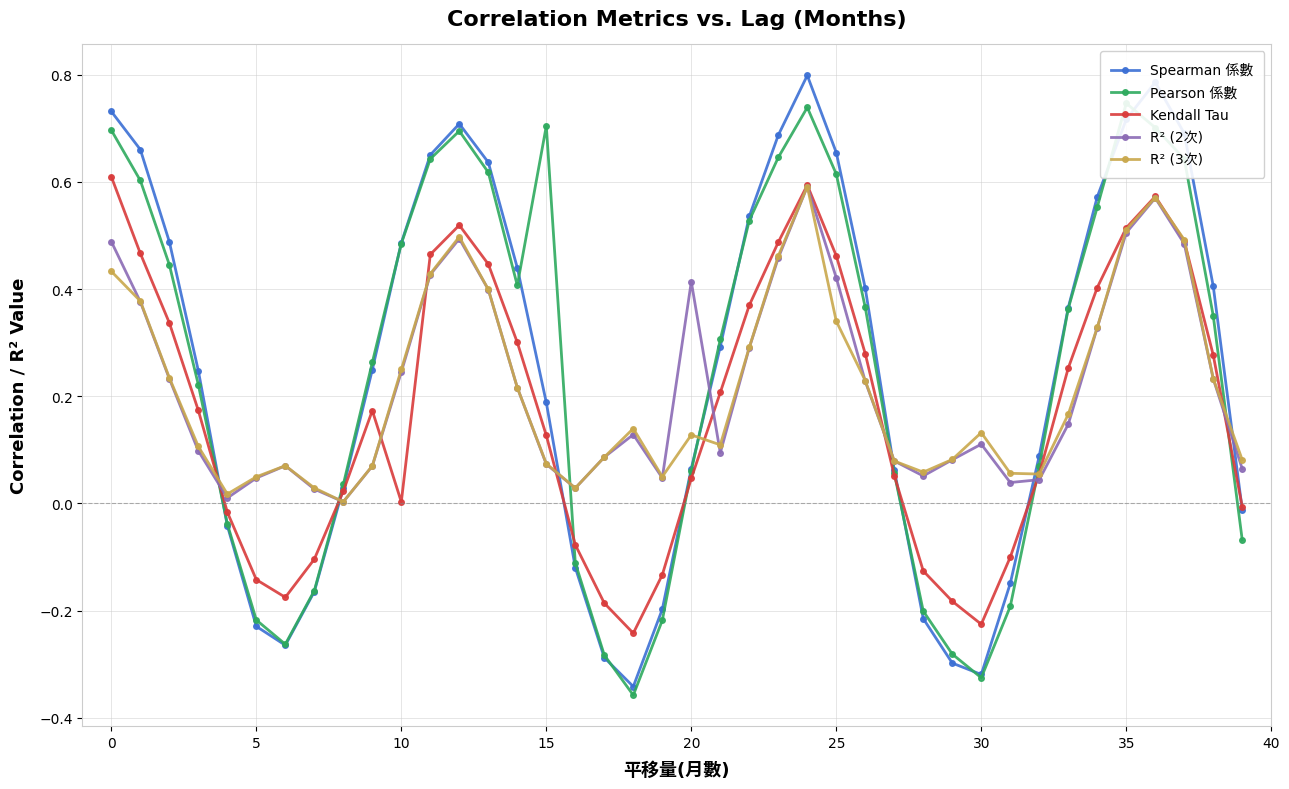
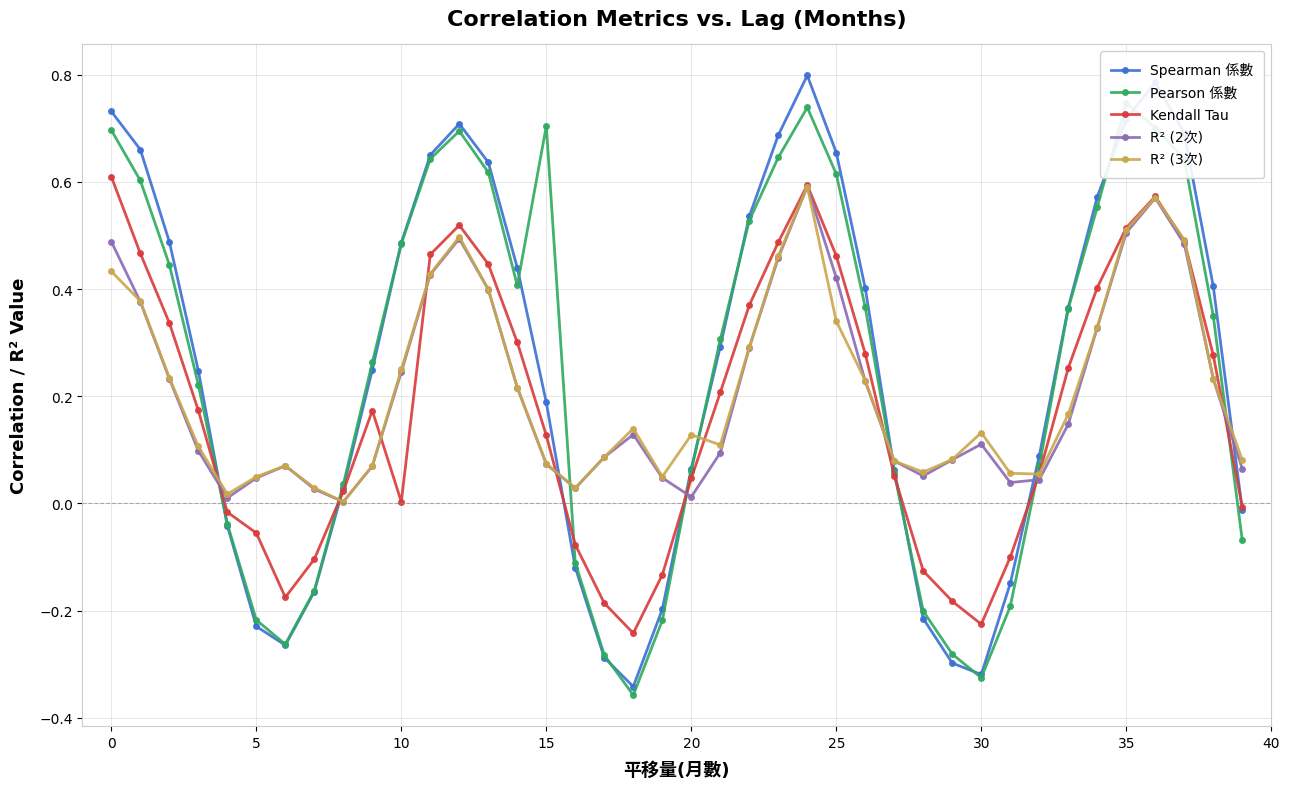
  {
    "Spearman 係數": {
      "0": 0.73,
      "5": -0.23,
      "15": 0.19,
      "25": 0.65,
      "30": -0.32
    },
    "Pearson 係數": {
      "0": 0.70,
      "5": -0.22,
      "15": 0.70,
      "25": 0.61,
      "30": -0.33
    },
    "Kendall Tau": {
      "0": 0.61,
-     "5": -0.14,
+     "5": -0.06,
      "10": 0.00,
      "15": 0.13,
      "20": 0.05,
      "25": 0.46,
      "30": -0.23
    },
    "R² (2次)": {
      "0": 0.49,
      "10": 0.25,
-     "20": 0.41,
+     "20": 0.01,
      "25": 0.42,
      "30": 0.11,
      "35": 0.51
    },
    "R² (3次)": {
      "0": 0.43,
      "10": 0.25,
      "20": 0.13,
      "25": 0.34,
      "30": 0.13
    }
  }
